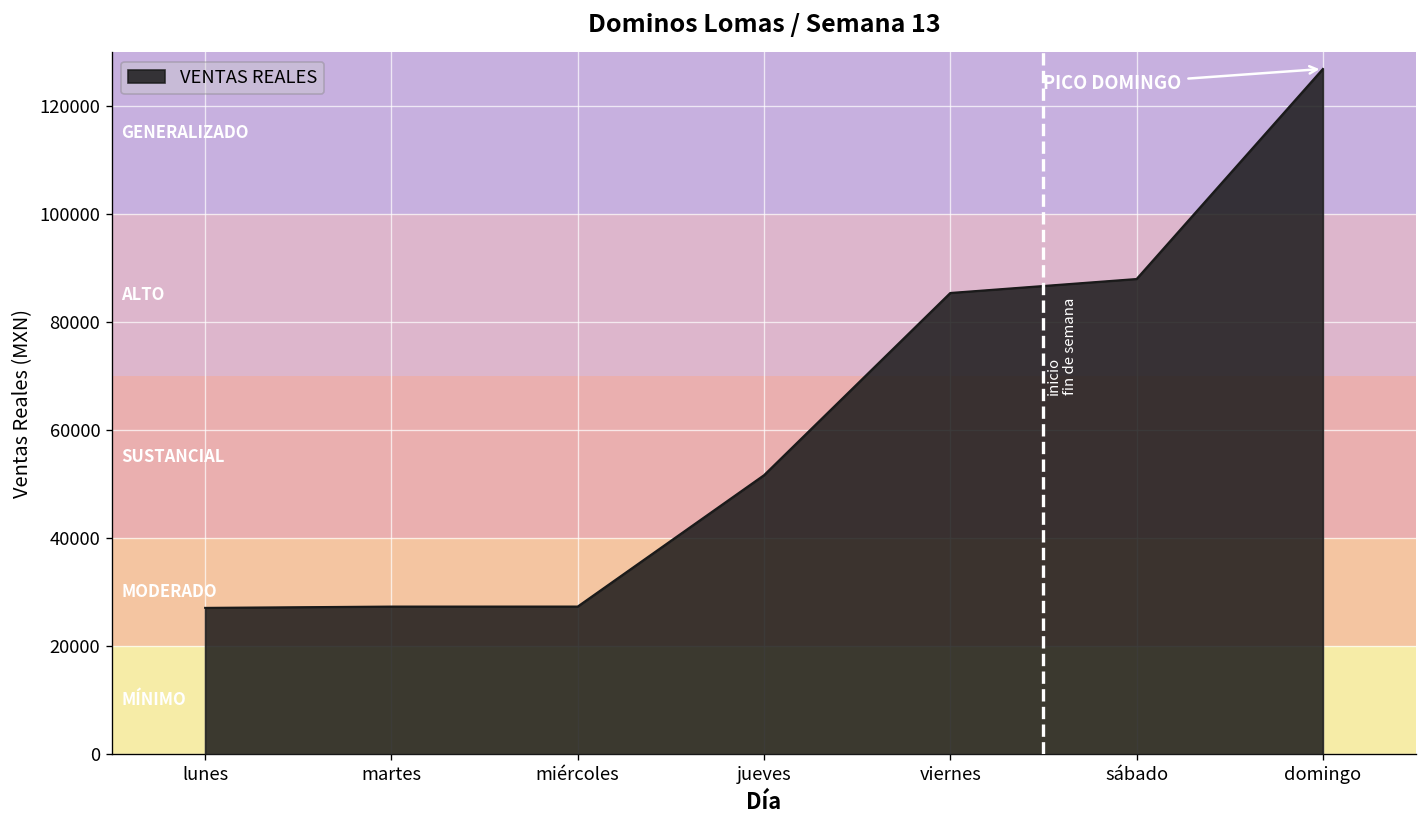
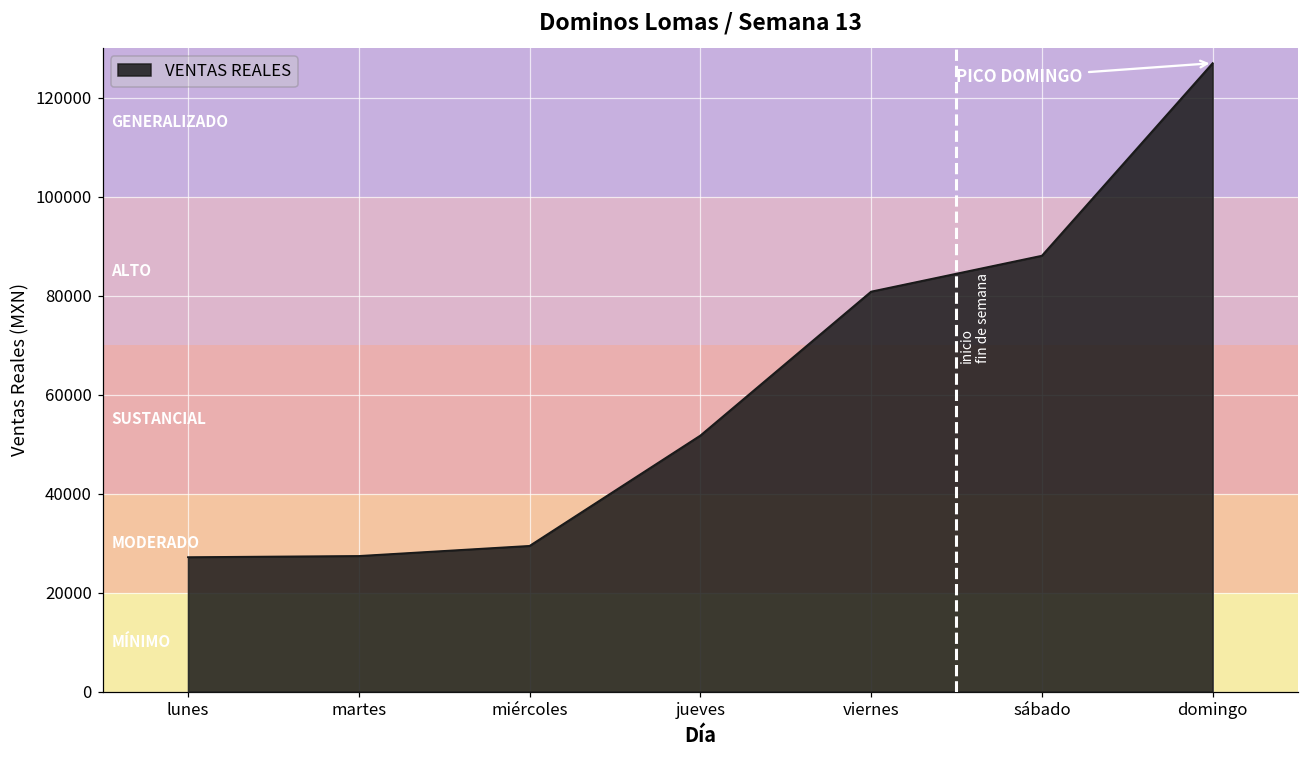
  {
    "lunes": 27000,
    "martes": 27000,
-   "miércoles": 27000,
+   "miércoles": 29000,
    "jueves": 52000,
-   "viernes": 85000,
+   "viernes": 81000,
    "sábado": 88000,
    "domingo": 127000
  }
